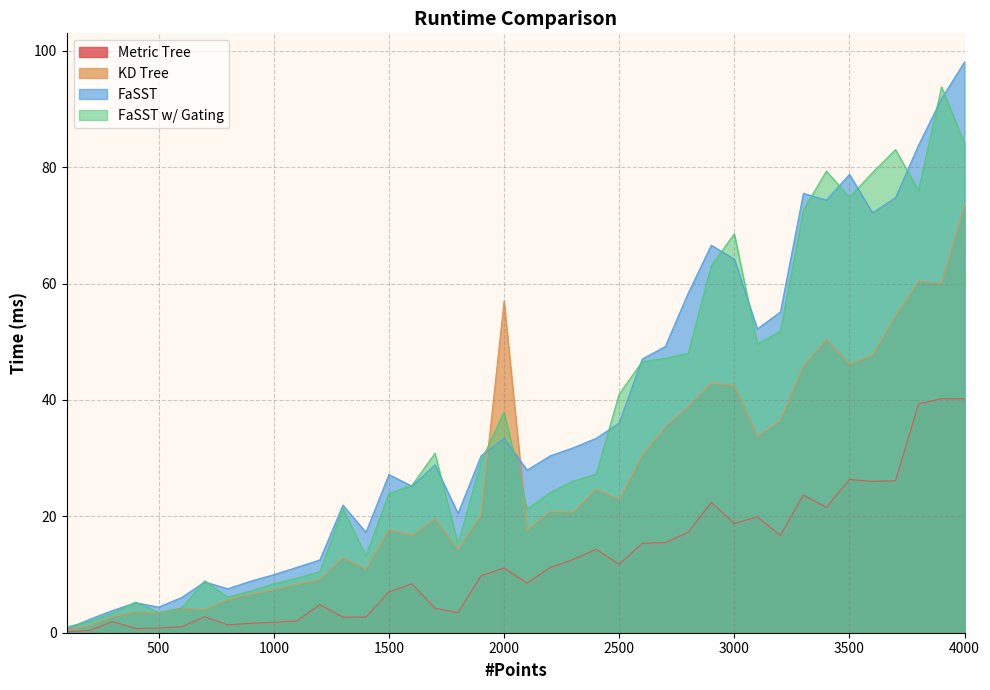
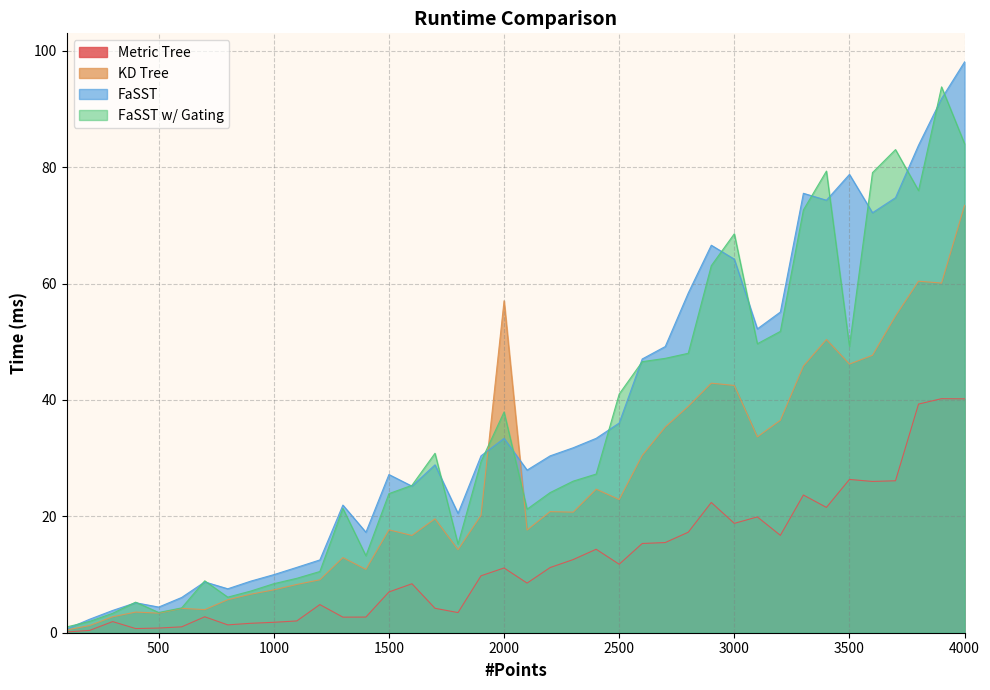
  {
    "Metric Tree": {
      "500": 1,
      "1000": 2,
      "1500": 7,
      "2000": 11,
      "2500": 12,
      "3000": 19,
      "3500": 26,
      "4000": 40
    },
    "KD Tree": {
      "1000": 7,
      "1500": 18,
      "2000": 57,
      "2500": 23,
      "3000": 42,
      "3500": 46,
      "4000": 73
    },
    "FaSST": {
      "500": 4,
      "1000": 10,
      "1500": 27,
      "2000": 33,
      "2500": 36,
      "3000": 64,
      "3500": 79,
      "4000": 98
    },
    "FaSST w/ Gating": {
      "1000": 8,
      "1500": 24,
      "2000": 38,
      "2500": 41,
      "3000": 69,
-     "3500": 75,
+     "3500": 49,
      "4000": 84
    }
  }
